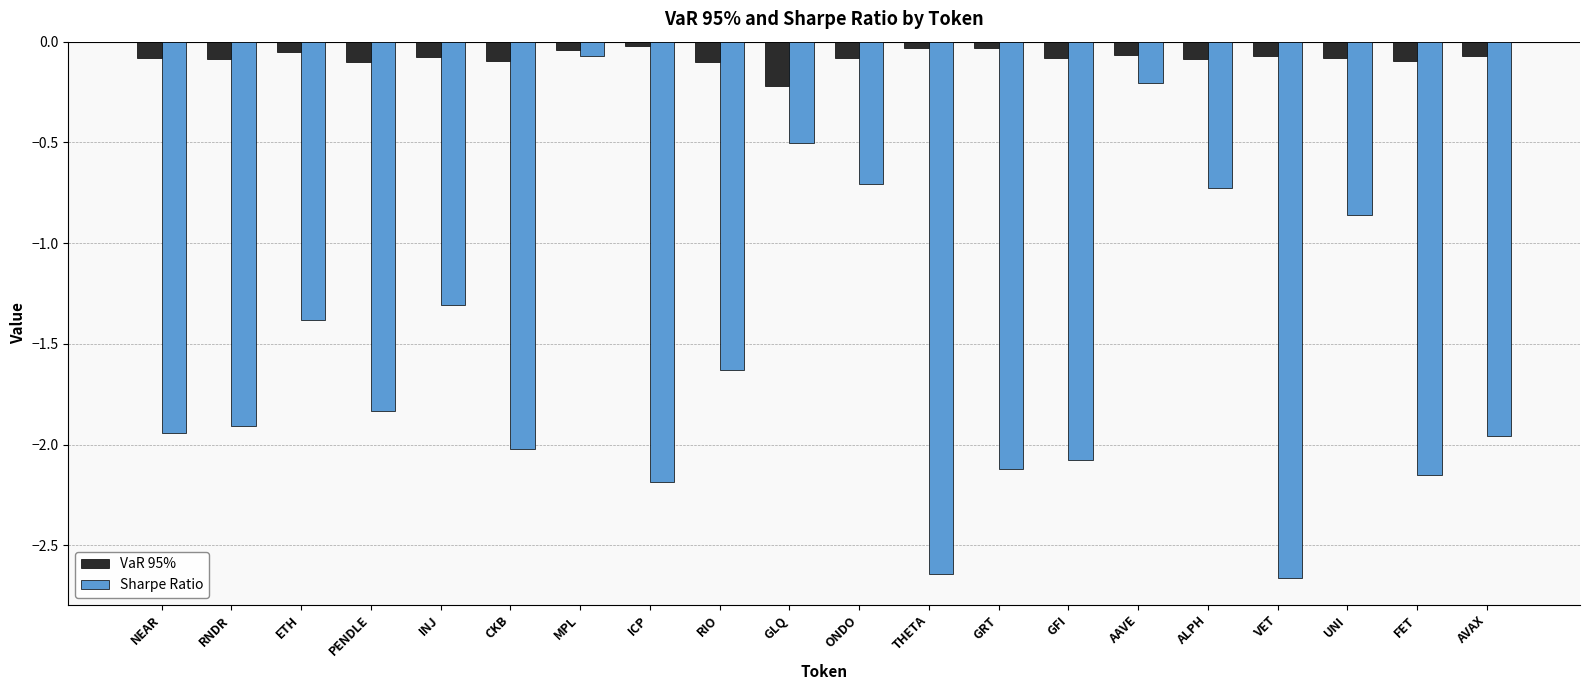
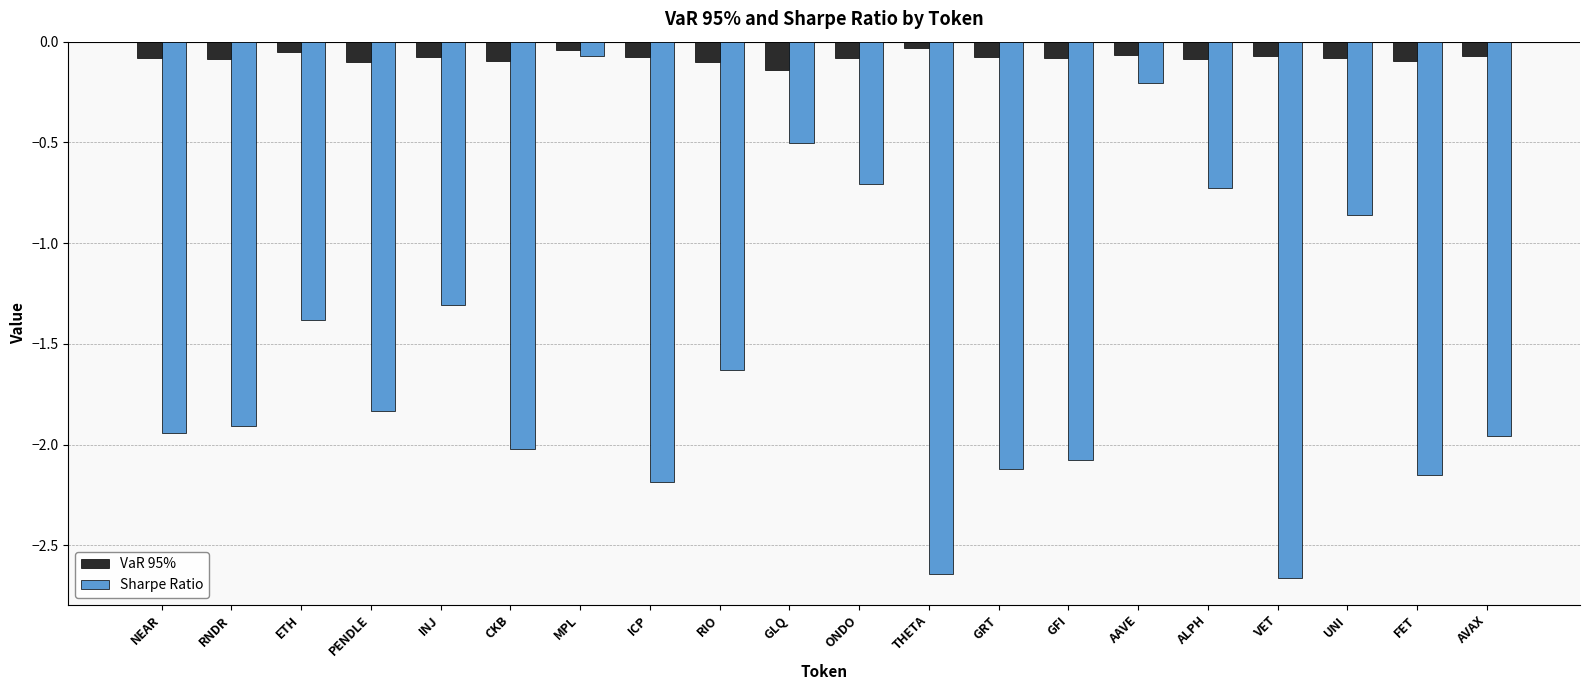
  {
    "VaR 95%": {
      "NEAR": -0.08,
      "RNDR": -0.09,
      "ETH": -0.05,
      "PENDLE": -0.10,
      "INJ": -0.08,
      "CKB": -0.10,
      "MPL": -0.04,
-     "ICP": -0.02,
+     "ICP": -0.08,
      "RIO": -0.10,
-     "GLQ": -0.22,
+     "GLQ": -0.14,
      "ONDO": -0.08,
      "THETA": -0.03,
-     "GRT": -0.03,
+     "GRT": -0.08,
      "GFI": -0.08,
      "AAVE": -0.07,
      "ALPH": -0.09,
      "VET": -0.07,
      "UNI": -0.08,
      "FET": -0.09,
      "AVAX": -0.07
    },
    "Sharpe Ratio": {
      "NEAR": -1.94,
      "RNDR": -1.91,
      "ETH": -1.38,
      "PENDLE": -1.83,
      "INJ": -1.31,
      "CKB": -2.02,
      "MPL": -0.07,
      "ICP": -2.19,
      "RIO": -1.63,
      "GLQ": -0.50,
      "ONDO": -0.70,
      "THETA": -2.64,
      "GRT": -2.12,
      "GFI": -2.08,
      "AAVE": -0.21,
      "ALPH": -0.73,
      "VET": -2.66,
      "UNI": -0.86,
      "FET": -2.15,
      "AVAX": -1.96
    }
  }
